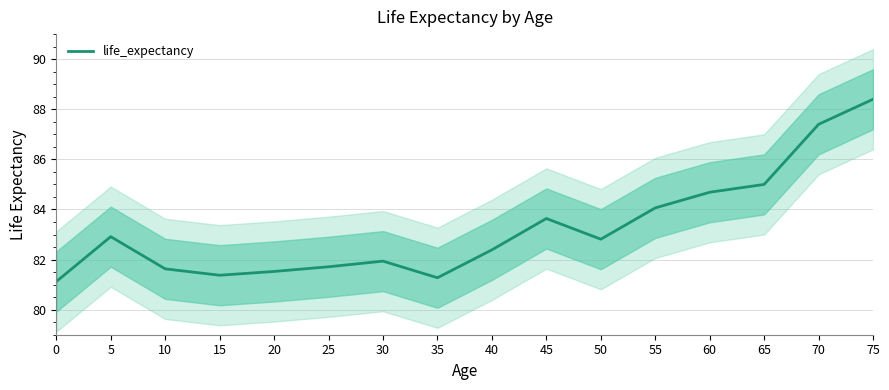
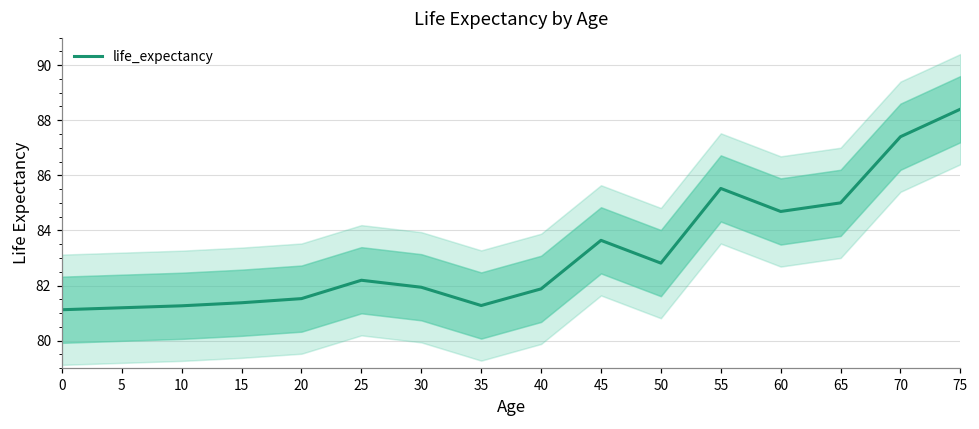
  {
    "life_expectancy": {
      "0": 81.1,
-     "5": 82.9,
-     "10": 81.6,
+     "5": 81.2,
+     "10": 81.3,
      "15": 81.4,
      "20": 81.5,
-     "25": 81.7,
+     "25": 82.2,
      "30": 81.9,
      "35": 81.3,
-     "40": 82.4,
+     "40": 81.9,
      "45": 83.6,
      "50": 82.8,
-     "55": 84.1,
+     "55": 85.5,
      "60": 84.7,
      "65": 85.0,
      "70": 87.4,
      "75": 88.4
    }
  }
